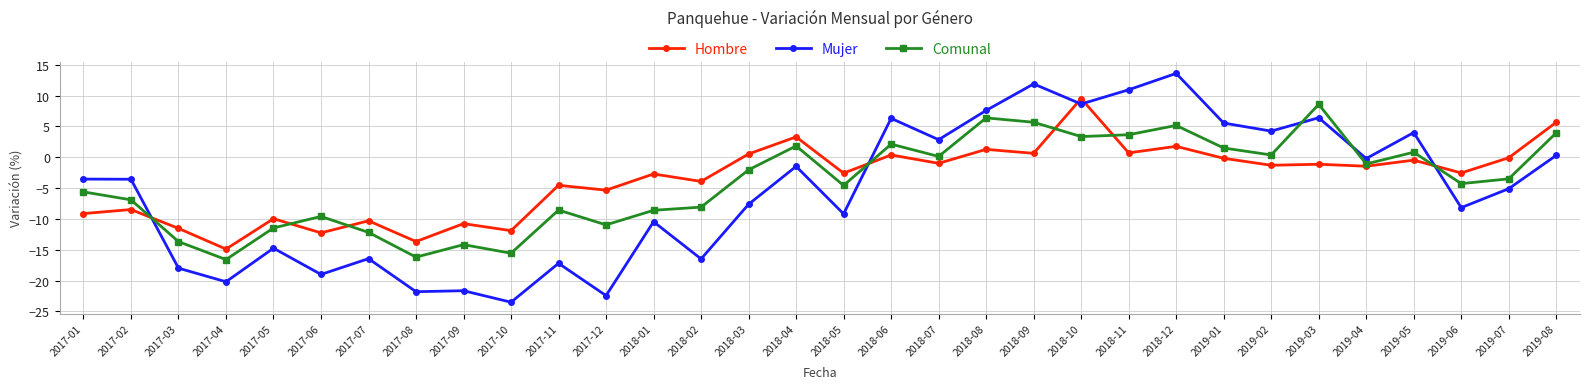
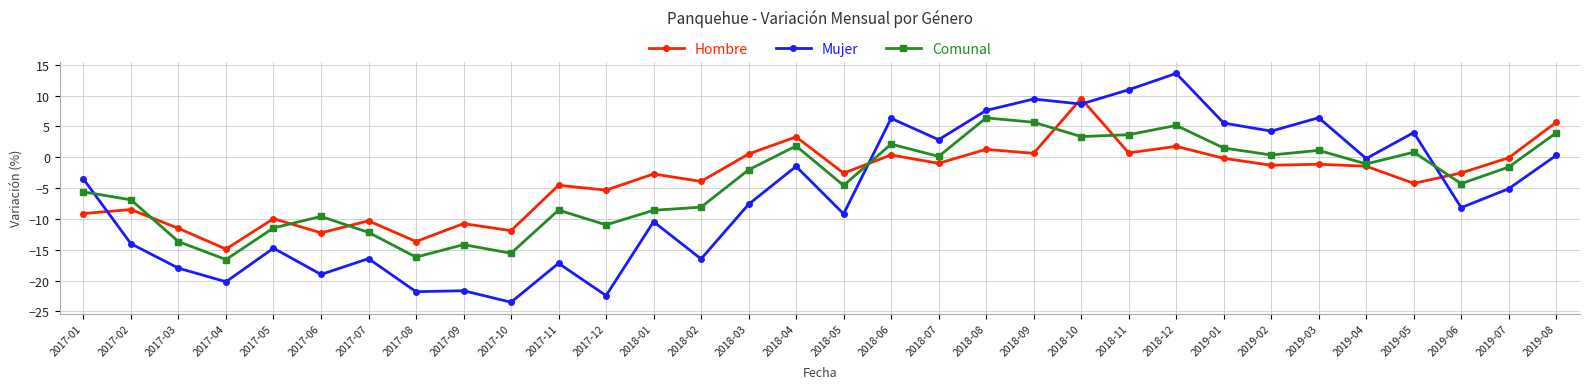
  {
    "Hombre": {
      "2017-01": -9,
      "2017-02": -8,
      "2017-03": -12,
      "2017-04": -15,
      "2017-05": -10,
      "2017-06": -12,
      "2017-07": -10,
      "2017-08": -14,
      "2017-09": -11,
      "2017-10": -12,
      "2017-11": -5,
      "2017-12": -5,
      "2018-01": -3,
      "2018-02": -4,
      "2018-03": 1,
      "2018-04": 3,
      "2018-05": -3,
      "2018-06": 0,
      "2018-07": -1,
      "2018-08": 1,
      "2018-09": 1,
      "2018-10": 10,
      "2018-11": 1,
      "2018-12": 2,
      "2019-01": 0,
      "2019-02": -1,
      "2019-03": -1,
-     "2019-05": 0,
+     "2019-05": -4,
      "2019-06": -3,
      "2019-07": 0,
      "2019-08": 6
    },
    "Mujer": {
      "2017-01": -4,
-     "2017-02": -4,
+     "2017-02": -14,
      "2017-03": -18,
      "2017-04": -20,
      "2017-05": -15,
      "2017-06": -19,
      "2017-07": -16,
      "2017-08": -22,
      "2017-09": -22,
      "2017-10": -24,
      "2017-11": -17,
      "2017-12": -22,
      "2018-01": -10,
      "2018-02": -16,
      "2018-03": -8,
      "2018-04": -1,
      "2018-05": -9,
      "2018-06": 6,
      "2018-07": 3,
      "2018-08": 8,
-     "2018-09": 12,
+     "2018-09": 9,
      "2018-10": 9,
      "2018-11": 11,
      "2018-12": 14,
      "2019-01": 6,
      "2019-02": 4,
      "2019-03": 6,
      "2019-04": 0,
      "2019-05": 4,
      "2019-06": -8,
      "2019-07": -5,
      "2019-08": 0
    },
    "Comunal": {
      "2017-01": -6,
      "2017-02": -7,
      "2017-03": -14,
      "2017-04": -17,
      "2017-05": -11,
      "2017-06": -10,
      "2017-07": -12,
      "2017-08": -16,
      "2017-09": -14,
      "2017-10": -16,
      "2017-11": -9,
      "2017-12": -11,
      "2018-01": -9,
      "2018-02": -8,
      "2018-03": -2,
      "2018-04": 2,
      "2018-05": -5,
      "2018-06": 2,
      "2018-07": 0,
      "2018-08": 6,
      "2018-09": 6,
      "2018-10": 3,
      "2018-11": 4,
      "2018-12": 5,
      "2019-01": 1,
      "2019-02": 0,
-     "2019-03": 9,
+     "2019-03": 1,
      "2019-05": 1,
      "2019-06": -4,
-     "2019-07": -4,
+     "2019-07": -2,
      "2019-08": 4
    }
  }
